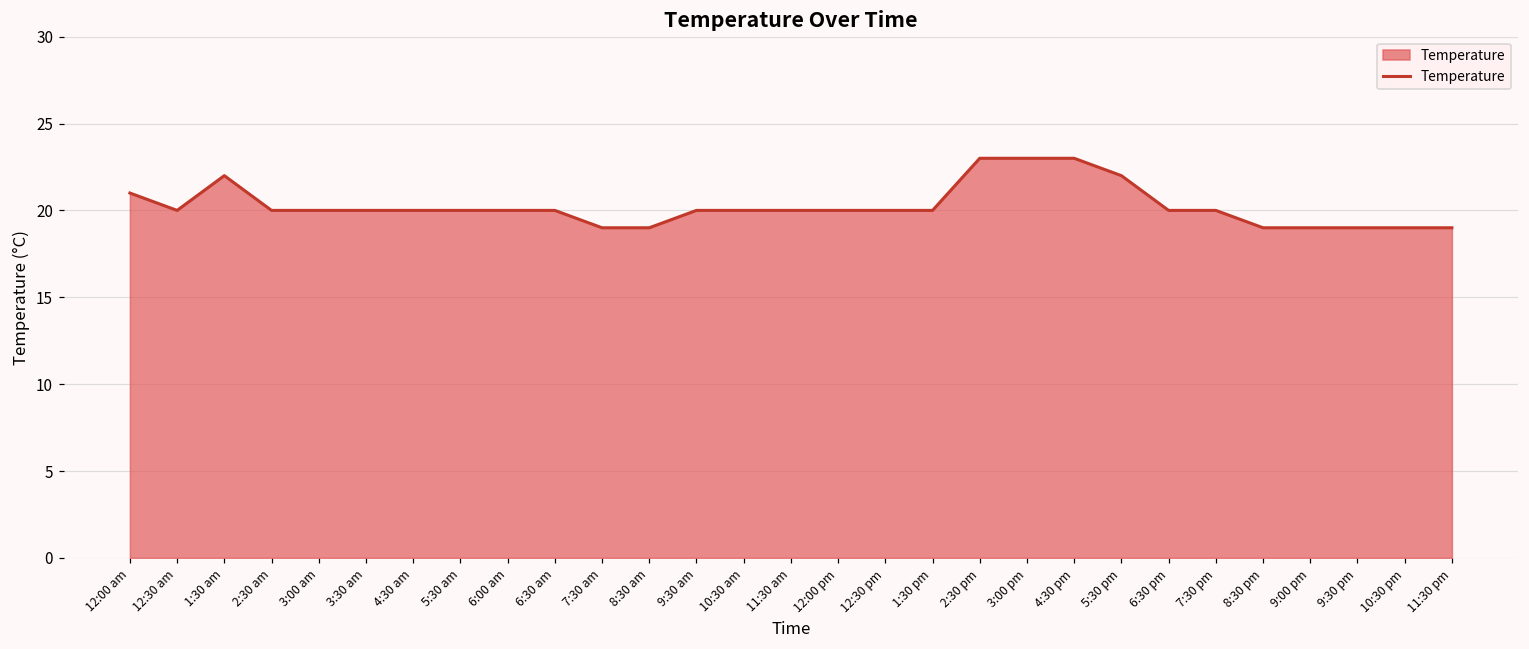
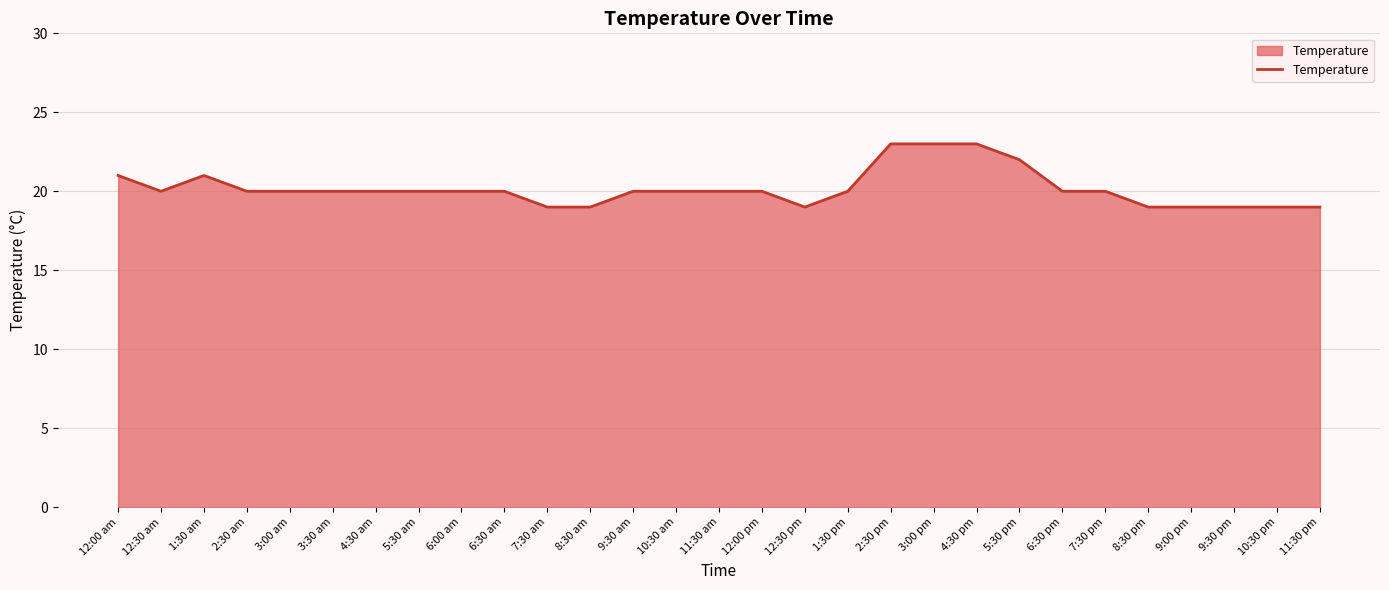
  {
    "12:00 am": 21,
    "12:30 am": 20,
-   "1:30 am": 22,
+   "1:30 am": 21,
    "2:30 am": 20,
    "3:00 am": 20,
    "3:30 am": 20,
    "4:30 am": 20,
    "5:30 am": 20,
    "6:00 am": 20,
    "6:30 am": 20,
    "7:30 am": 19,
    "8:30 am": 19,
    "9:30 am": 20,
    "10:30 am": 20,
    "11:30 am": 20,
    "12:00 pm": 20,
-   "12:30 pm": 20,
+   "12:30 pm": 19,
    "1:30 pm": 20,
    "2:30 pm": 23,
    "3:00 pm": 23,
    "4:30 pm": 23,
    "5:30 pm": 22,
    "6:30 pm": 20,
    "7:30 pm": 20,
    "8:30 pm": 19,
    "9:00 pm": 19,
    "9:30 pm": 19,
    "10:30 pm": 19,
    "11:30 pm": 19
  }
